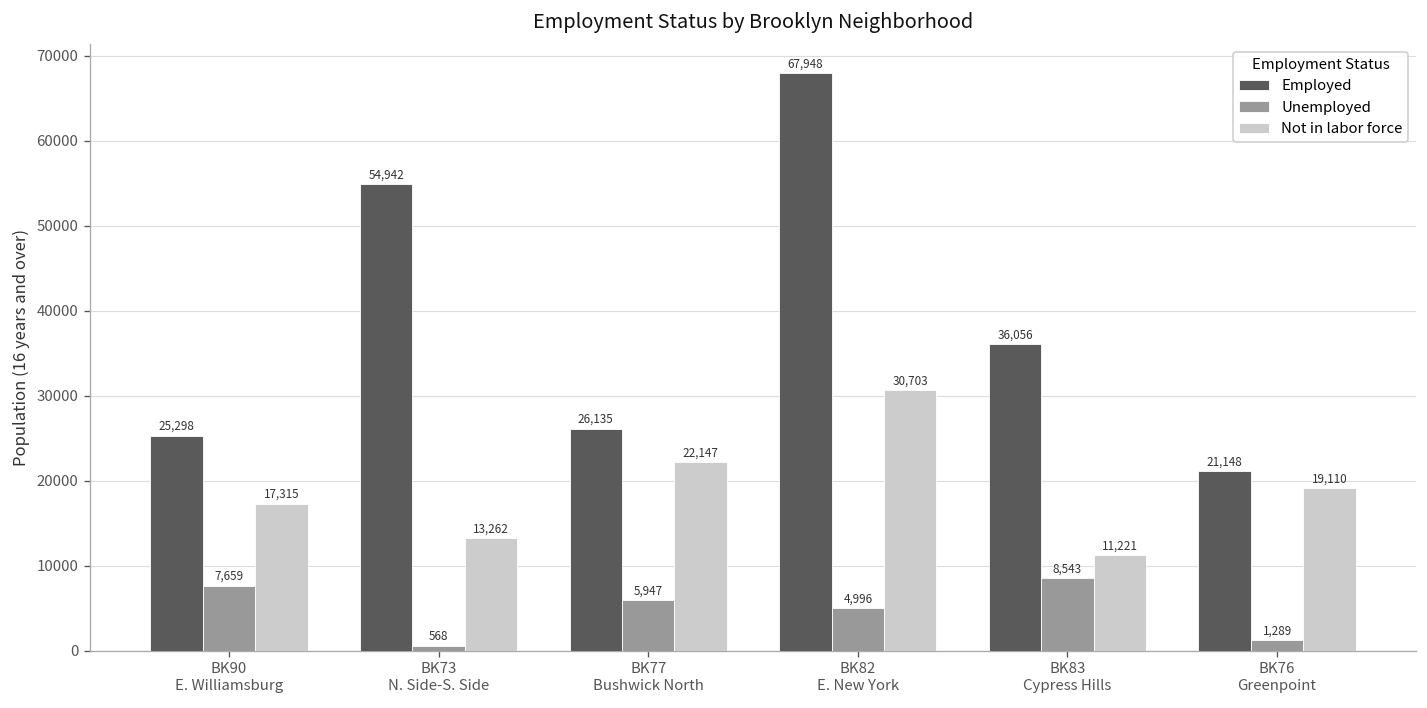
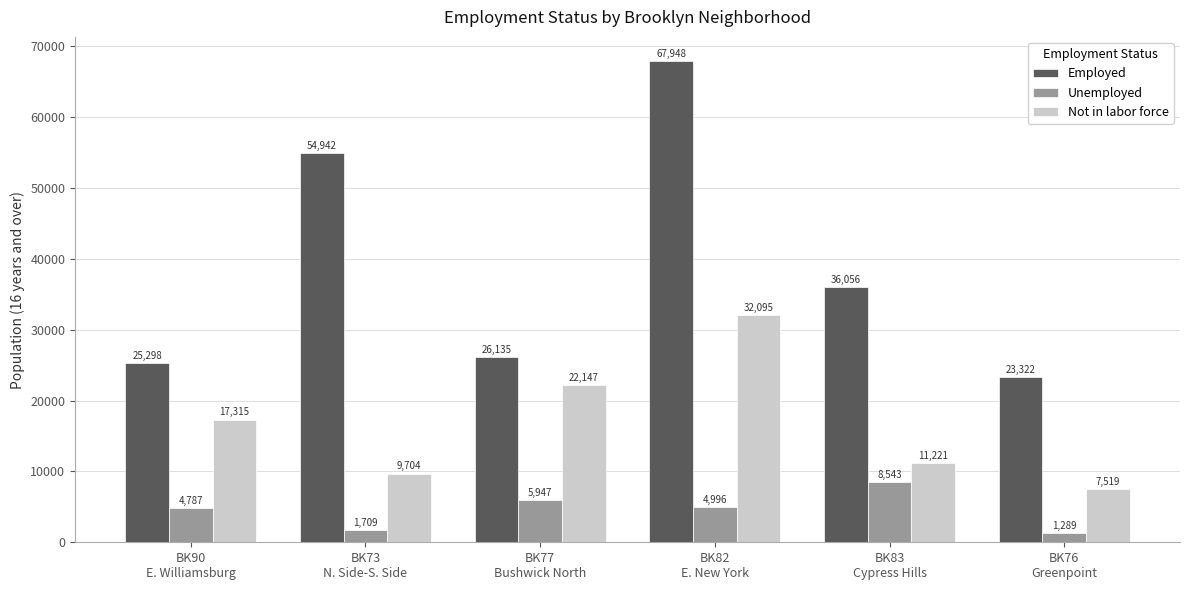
  {
    "Employed": {
      "BK90 E. Williamsburg": "25,298",
      "BK73 N. Side-S. Side": "54,942",
      "BK77 Bushwick North": "26,135",
      "BK82 E. New York": "67,948",
      "BK83 Cypress Hills": "36,056",
-     "BK76 Greenpoint": "21,148"
+     "BK76 Greenpoint": "23,322"
    },
    "Unemployed": {
-     "BK90 E. Williamsburg": "7,659",
-     "BK73 N. Side-S. Side": "568",
+     "BK90 E. Williamsburg": "4,787",
+     "BK73 N. Side-S. Side": "1,709",
      "BK77 Bushwick North": "5,947",
      "BK82 E. New York": "4,996",
      "BK83 Cypress Hills": "8,543",
      "BK76 Greenpoint": "1,289"
    },
    "Not in labor force": {
      "BK90 E. Williamsburg": "17,315",
-     "BK73 N. Side-S. Side": "13,262",
+     "BK73 N. Side-S. Side": "9,704",
      "BK77 Bushwick North": "22,147",
-     "BK82 E. New York": "30,703",
+     "BK82 E. New York": "32,095",
      "BK83 Cypress Hills": "11,221",
-     "BK76 Greenpoint": "19,110"
+     "BK76 Greenpoint": "7,519"
    }
  }
